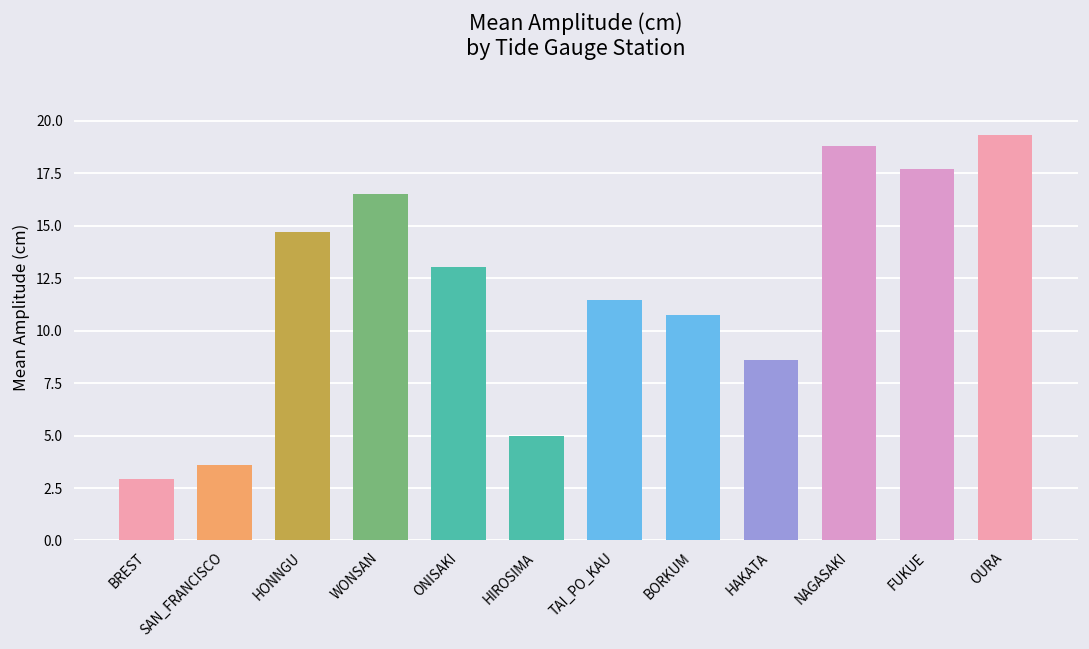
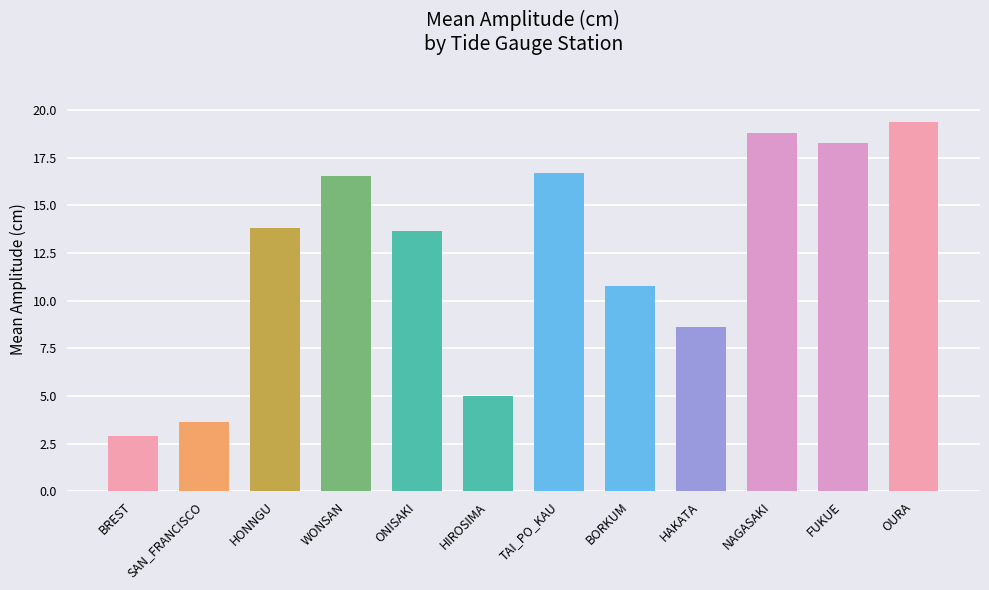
  {
    "BREST": 2.9,
    "SAN_FRANCISCO": 3.6,
-   "HONNGU": 14.7,
+   "HONNGU": 13.8,
    "WONSAN": 16.5,
-   "ONISAKI": 13.1,
+   "ONISAKI": 13.7,
    "HIROSIMA": 5.0,
-   "TAI_PO_KAU": 11.5,
+   "TAI_PO_KAU": 16.7,
    "BORKUM": 10.8,
    "HAKATA": 8.6,
    "NAGASAKI": 18.8,
-   "FUKUE": 17.7,
+   "FUKUE": 18.3,
    "OURA": 19.4
  }
